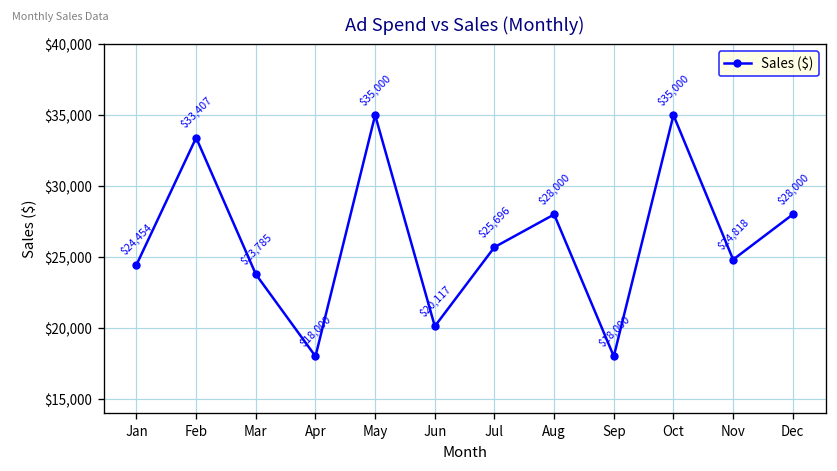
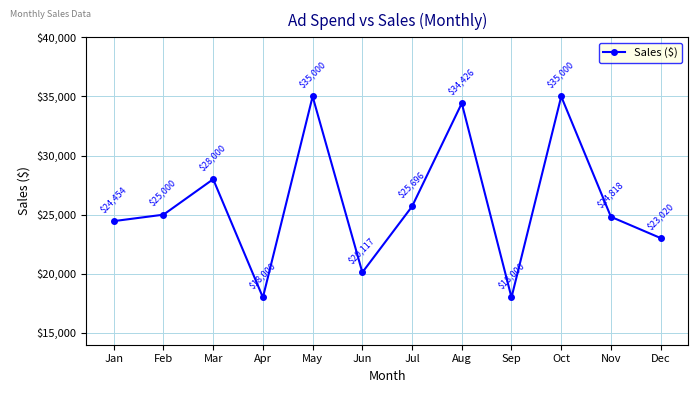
  {
    "Jan": "$24,454",
-   "Feb": "$33,407",
-   "Mar": "$23,785",
+   "Feb": "$25,000",
+   "Mar": "$28,000",
    "Apr": "$18,000",
    "May": "$35,000",
    "Jun": "$20,117",
    "Jul": "$25,696",
-   "Aug": "$28,000",
+   "Aug": "$34,426",
    "Sep": "$18,000",
    "Oct": "$35,000",
    "Nov": "$24,818",
-   "Dec": "$28,000"
+   "Dec": "$23,020"
  }
